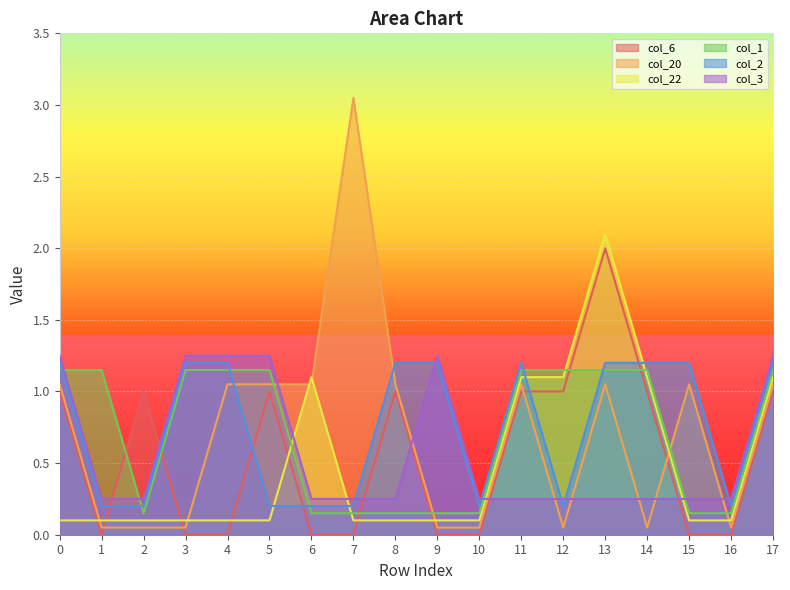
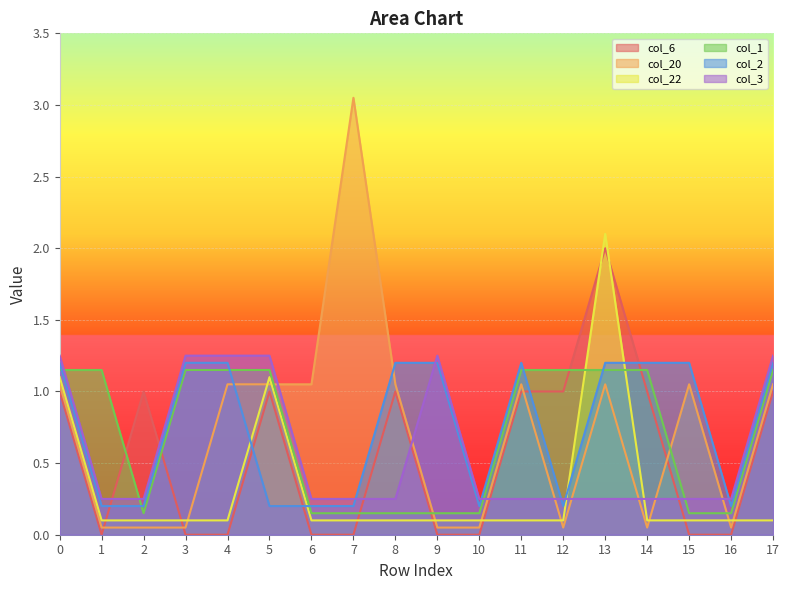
  {
    "col_22": {
-     "0": 0.10,
+     "0": 1.10,
      "1": 0.10,
      "2": 0.10,
      "3": 0.10,
      "4": 0.10,
-     "5": 0.10,
-     "6": 1.10,
+     "5": 1.10,
+     "6": 0.10,
      "7": 0.10,
      "8": 0.10,
      "9": 0.10,
      "10": 0.10,
-     "11": 1.10,
-     "12": 1.10,
+     "11": 0.10,
+     "12": 0.10,
      "13": 2.10,
-     "14": 1.10,
+     "14": 0.10,
      "15": 0.10,
      "16": 0.10,
-     "17": 1.10
+     "17": 0.10
    },
    "col_1": {
      "0": 1.15,
      "1": 1.15,
      "2": 0.15,
      "3": 1.15,
      "4": 1.15,
      "5": 1.15,
      "6": 0.15,
      "7": 0.15,
      "8": 0.15,
      "9": 0.15,
      "10": 0.15,
      "11": 1.15,
      "12": 1.15,
      "13": 1.15,
      "14": 1.15,
      "15": 0.15,
      "16": 0.15,
      "17": 1.15
    },
    "col_2": {
      "0": 1.20,
      "1": 0.20,
      "2": 0.20,
      "3": 1.20,
      "4": 1.20,
      "5": 0.20,
      "6": 0.20,
      "7": 0.20,
      "8": 1.20,
      "9": 1.20,
      "10": 0.20,
      "11": 1.20,
      "12": 0.20,
      "13": 1.20,
      "14": 1.20,
      "15": 1.20,
      "16": 0.20,
      "17": 1.20
    },
    "col_3": {
      "0": 1.25,
      "1": 0.25,
      "2": 0.25,
      "3": 1.25,
      "4": 1.25,
      "5": 1.25,
      "6": 0.25,
      "7": 0.25,
      "8": 0.25,
      "9": 1.25,
      "10": 0.25,
      "11": 0.25,
      "12": 0.25,
      "13": 0.25,
      "14": 0.25,
      "15": 0.25,
      "16": 0.25,
      "17": 1.25
    }
  }
